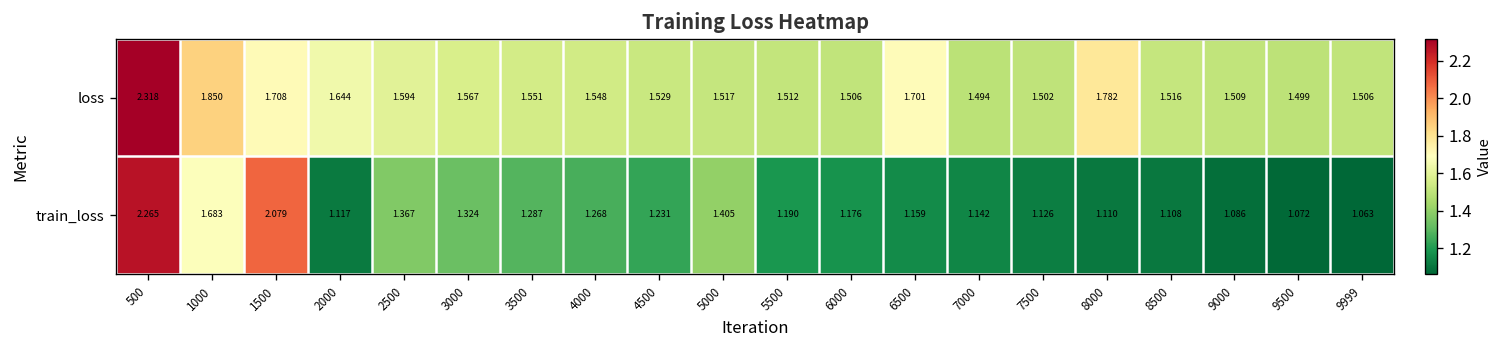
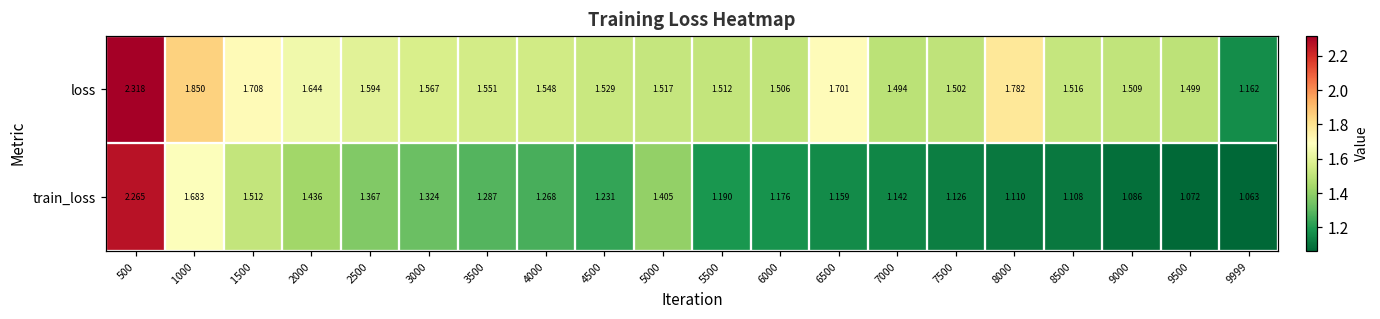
  {
    "loss": {
      "500": 2.318,
      "1000": 1.850,
      "1500": 1.708,
      "2000": 1.644,
      "2500": 1.594,
      "3000": 1.567,
      "3500": 1.551,
      "4000": 1.548,
      "4500": 1.529,
      "5000": 1.517,
      "5500": 1.512,
      "6000": 1.506,
      "6500": 1.701,
      "7000": 1.494,
      "7500": 1.502,
      "8000": 1.782,
      "8500": 1.516,
      "9000": 1.509,
      "9500": 1.499,
-     "9999": 1.506
+     "9999": 1.162
    },
    "train_loss": {
      "500": 2.265,
      "1000": 1.683,
-     "1500": 2.079,
-     "2000": 1.117,
+     "1500": 1.512,
+     "2000": 1.436,
      "2500": 1.367,
      "3000": 1.324,
      "3500": 1.287,
      "4000": 1.268,
      "4500": 1.231,
      "5000": 1.405,
      "5500": 1.190,
      "6000": 1.176,
      "6500": 1.159,
      "7000": 1.142,
      "7500": 1.126,
      "8000": 1.110,
      "8500": 1.108,
      "9000": 1.086,
      "9500": 1.072,
      "9999": 1.063
    }
  }
